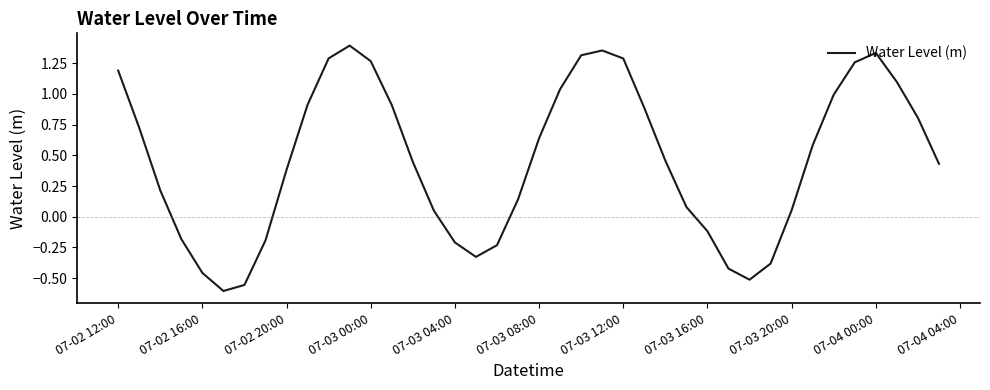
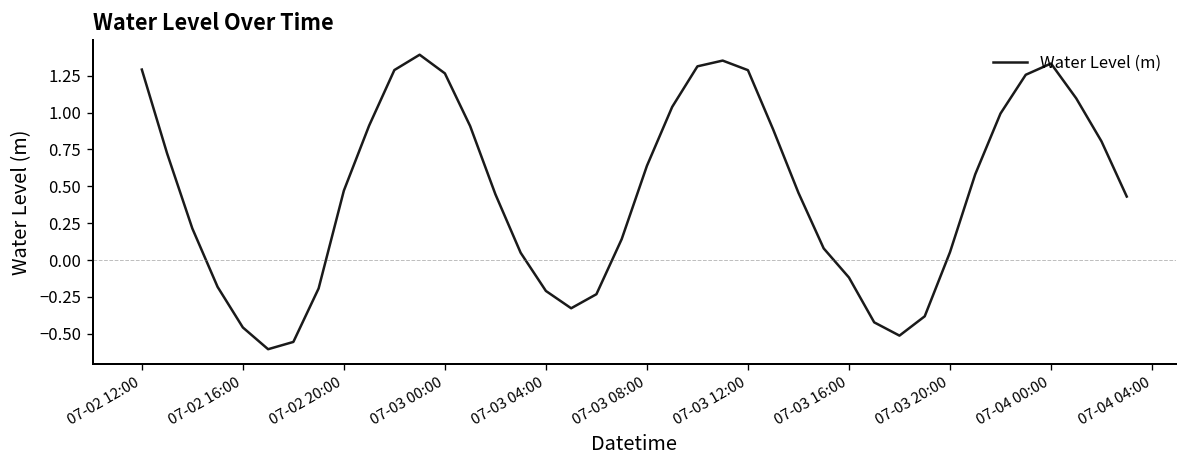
  {
-   "07-02 12:00": 1.19,
+   "07-02 12:00": 1.29,
    "07-02 16:00": -0.46,
-   "07-02 20:00": 0.38,
+   "07-02 20:00": 0.47,
    "07-03 00:00": 1.27,
    "07-03 04:00": -0.21,
    "07-03 08:00": 0.64,
    "07-03 12:00": 1.29,
    "07-03 16:00": -0.12,
    "07-03 20:00": 0.05,
    "07-04 00:00": 1.33
  }
